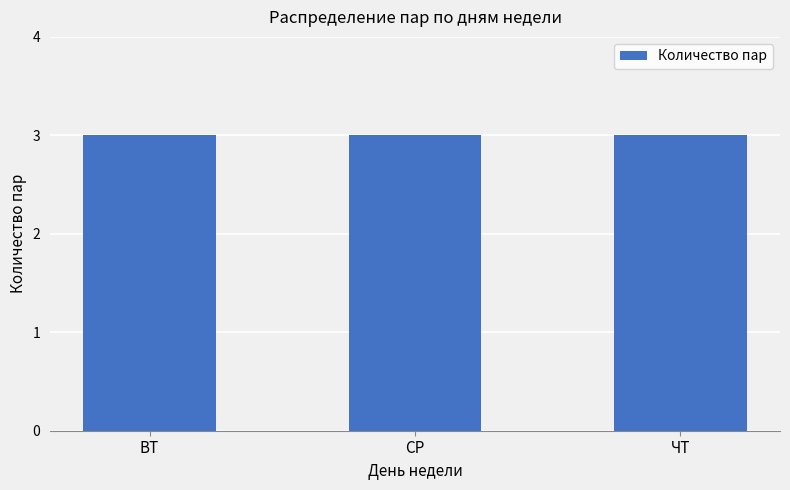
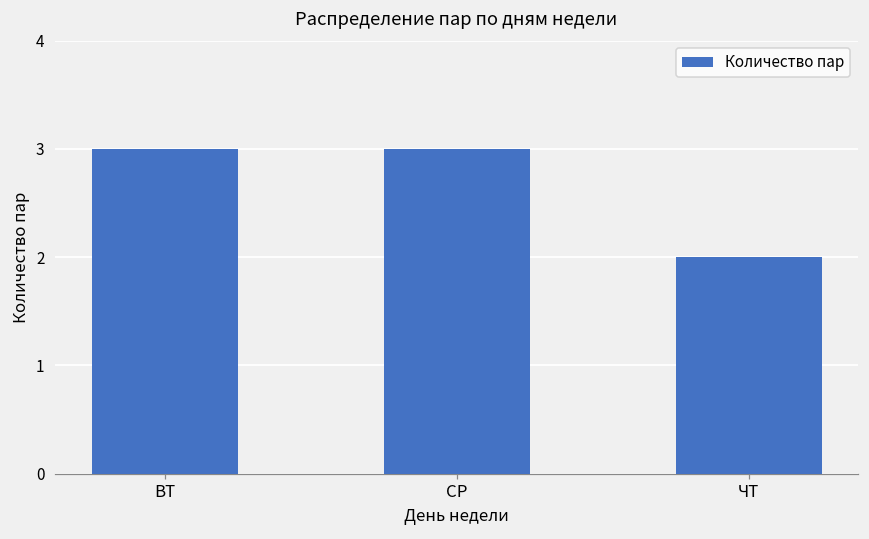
  {
    "ВТ": 3,
    "СР": 3,
-   "ЧТ": 3
+   "ЧТ": 2
  }
